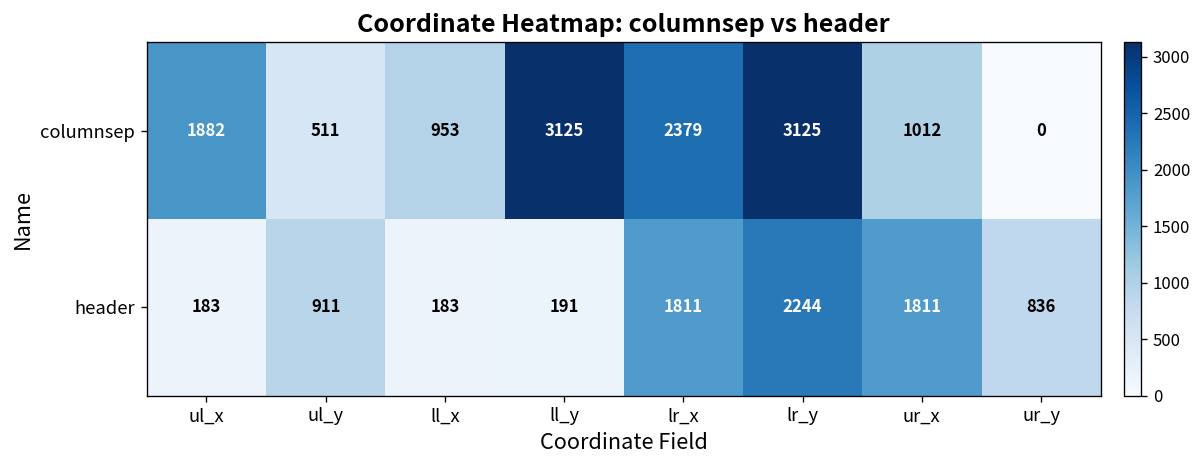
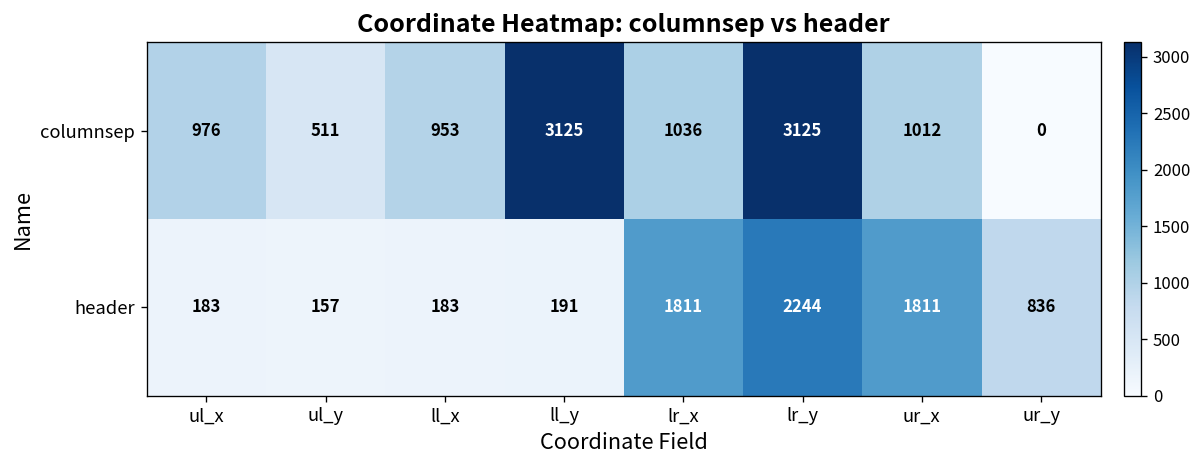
  {
    "columnsep": {
-     "ul_x": 1882,
+     "ul_x": 976,
      "ul_y": 511,
      "ll_x": 953,
      "ll_y": 3125,
-     "lr_x": 2379,
+     "lr_x": 1036,
      "lr_y": 3125,
      "ur_x": 1012,
      "ur_y": 0
    },
    "header": {
      "ul_x": 183,
-     "ul_y": 911,
+     "ul_y": 157,
      "ll_x": 183,
      "ll_y": 191,
      "lr_x": 1811,
      "lr_y": 2244,
      "ur_x": 1811,
      "ur_y": 836
    }
  }
